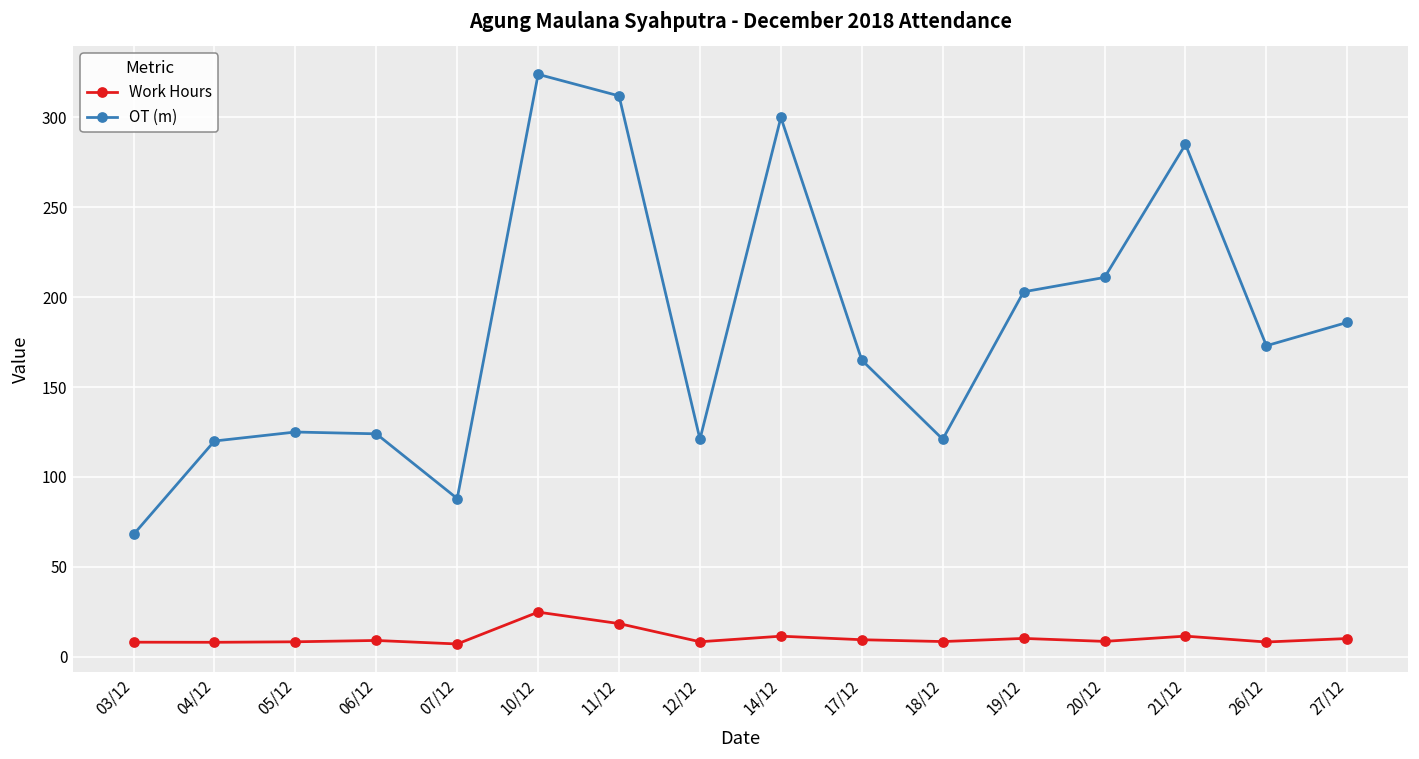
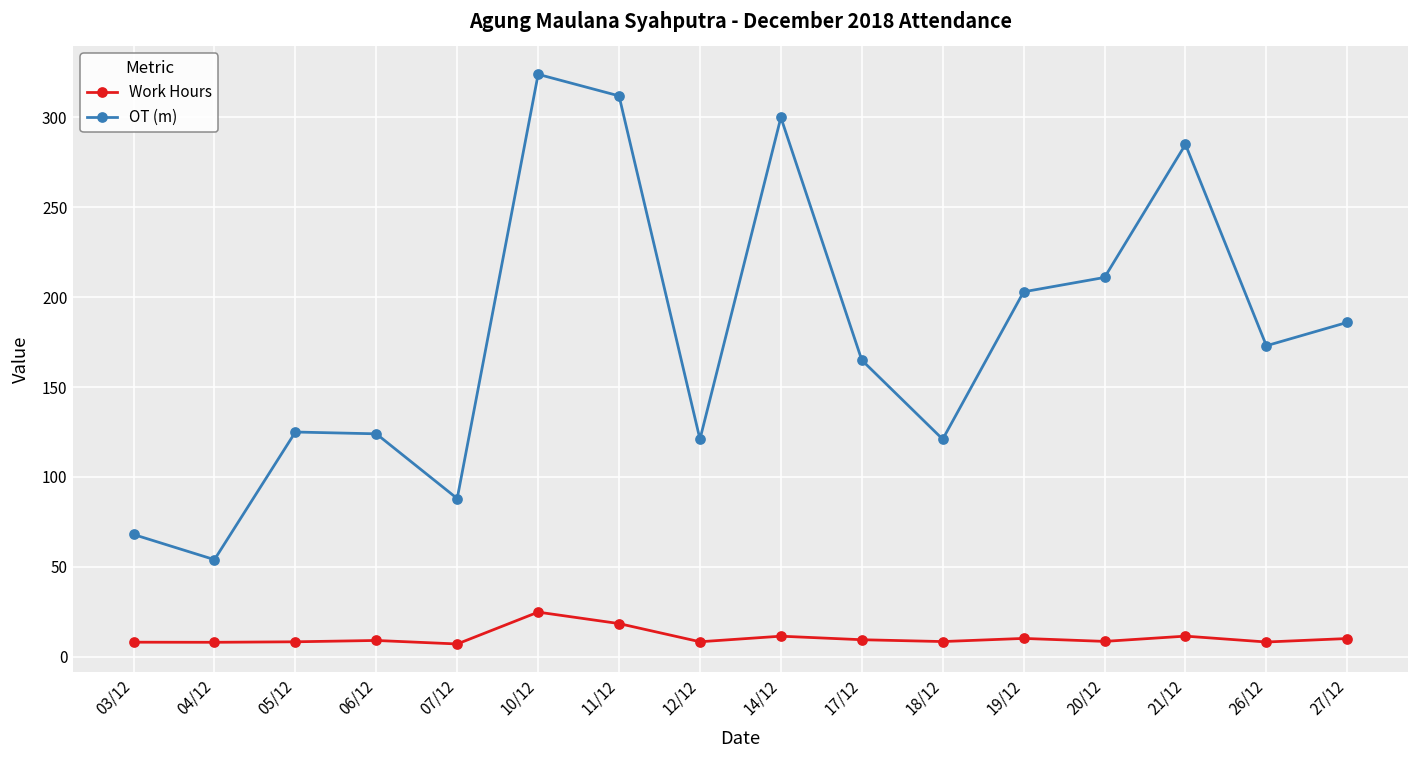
  {
    "Work Hours": {
      "03/12": 8,
      "04/12": 8,
      "05/12": 8,
      "06/12": 9,
      "07/12": 7,
      "10/12": 25,
      "11/12": 18,
      "12/12": 8,
      "14/12": 11,
      "17/12": 9,
      "18/12": 8,
      "19/12": 10,
      "20/12": 9,
      "21/12": 11,
      "26/12": 8,
      "27/12": 10
    },
    "OT (m)": {
      "03/12": 68,
-     "04/12": 120,
+     "04/12": 54,
      "05/12": 125,
      "06/12": 124,
      "07/12": 88,
      "10/12": 324,
      "11/12": 312,
      "12/12": 121,
      "14/12": 300,
      "17/12": 165,
      "18/12": 121,
      "19/12": 203,
      "20/12": 211,
      "21/12": 285,
      "26/12": 173,
      "27/12": 186
    }
  }
